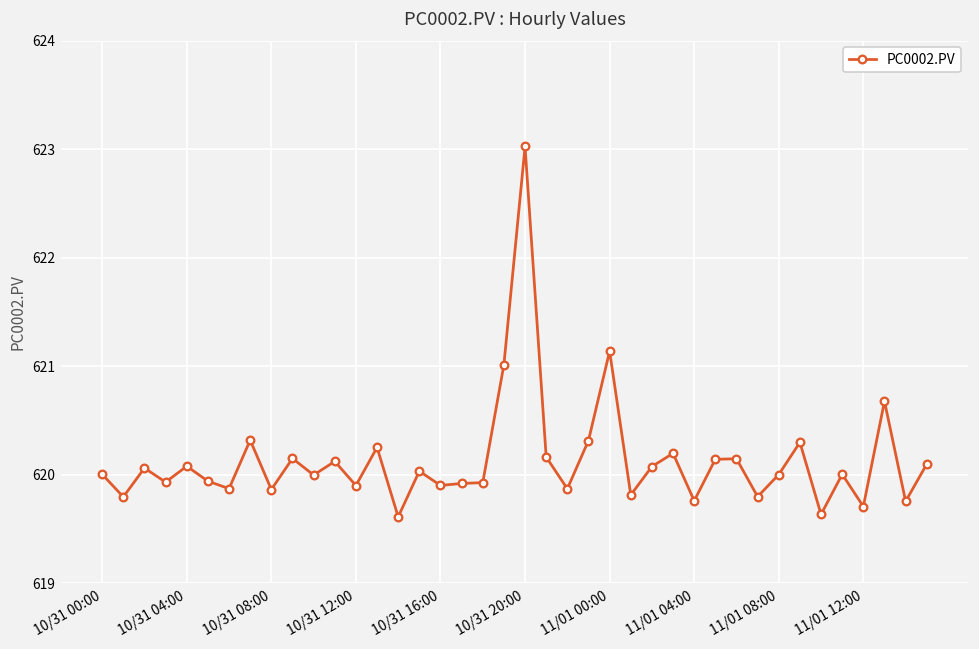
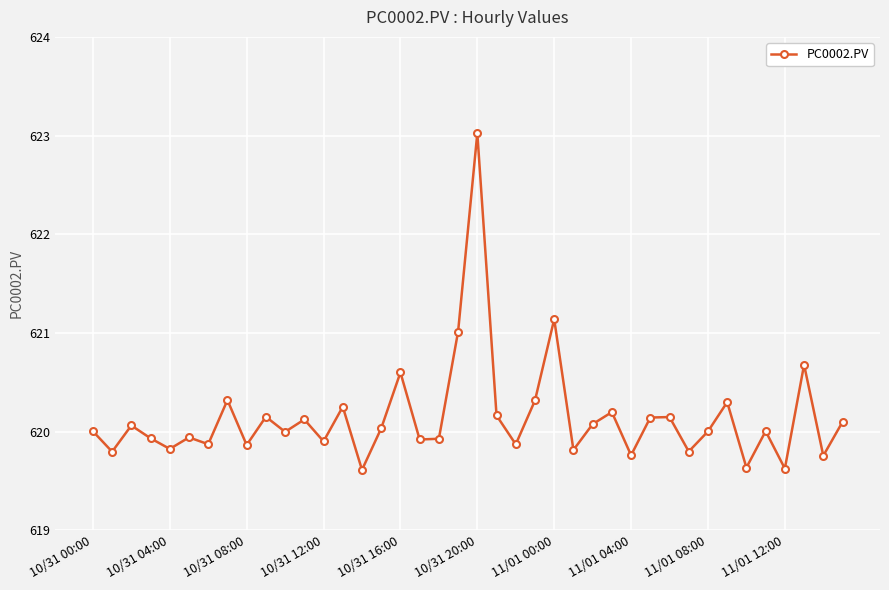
  {
    "10/31 00:00": 620.0,
-   "10/31 04:00": 620.1,
+   "10/31 04:00": 619.8,
    "10/31 08:00": 619.9,
    "10/31 12:00": 619.9,
-   "10/31 16:00": 619.9,
+   "10/31 16:00": 620.6,
    "10/31 20:00": 623.0,
    "11/01 00:00": 621.1,
    "11/01 04:00": 619.8,
    "11/01 08:00": 620.0,
-   "11/01 12:00": 619.7
+   "11/01 12:00": 619.6
  }
